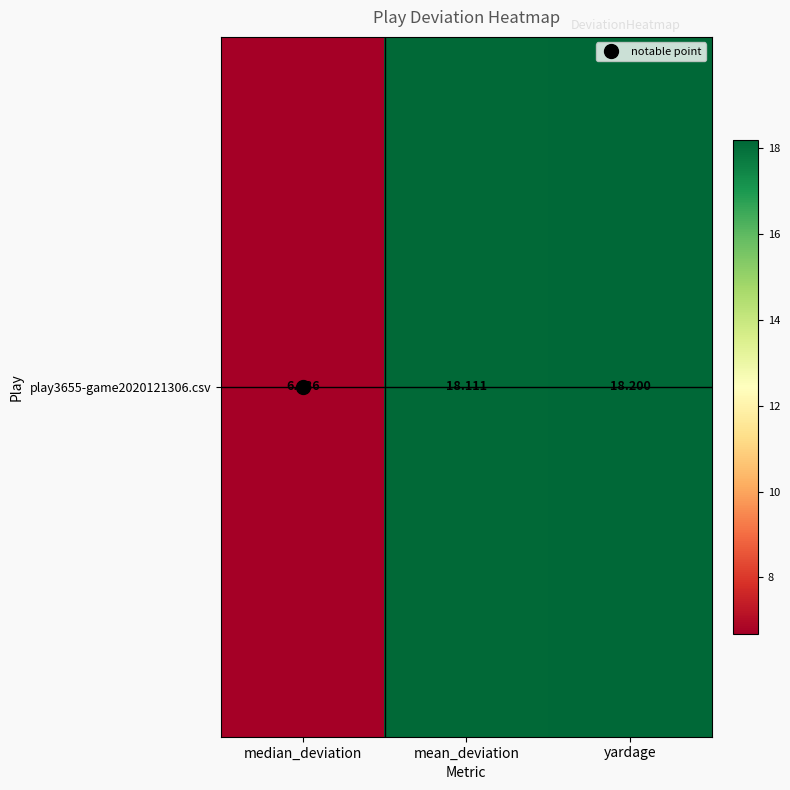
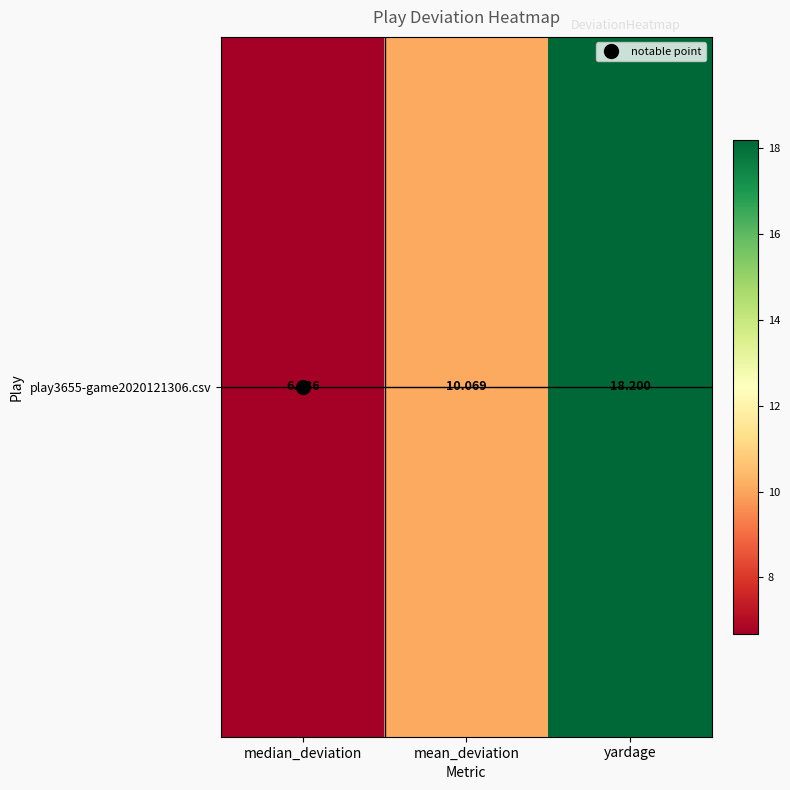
  {
    "play3655-game2020121306.csv": {
-     "mean_deviation": 18.111,
+     "mean_deviation": 10.069,
      "yardage": 18.200
    }
  }
